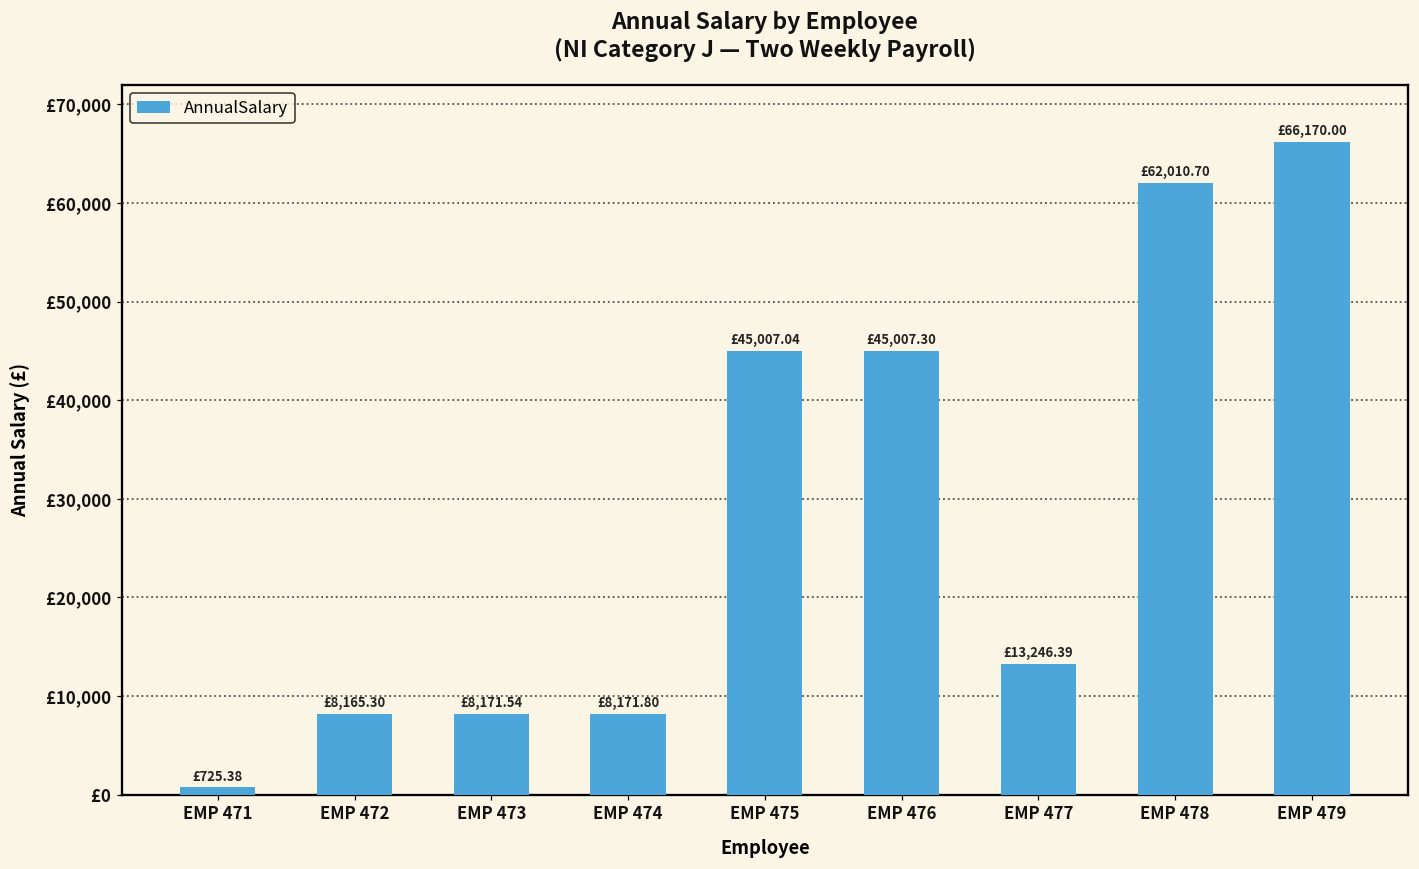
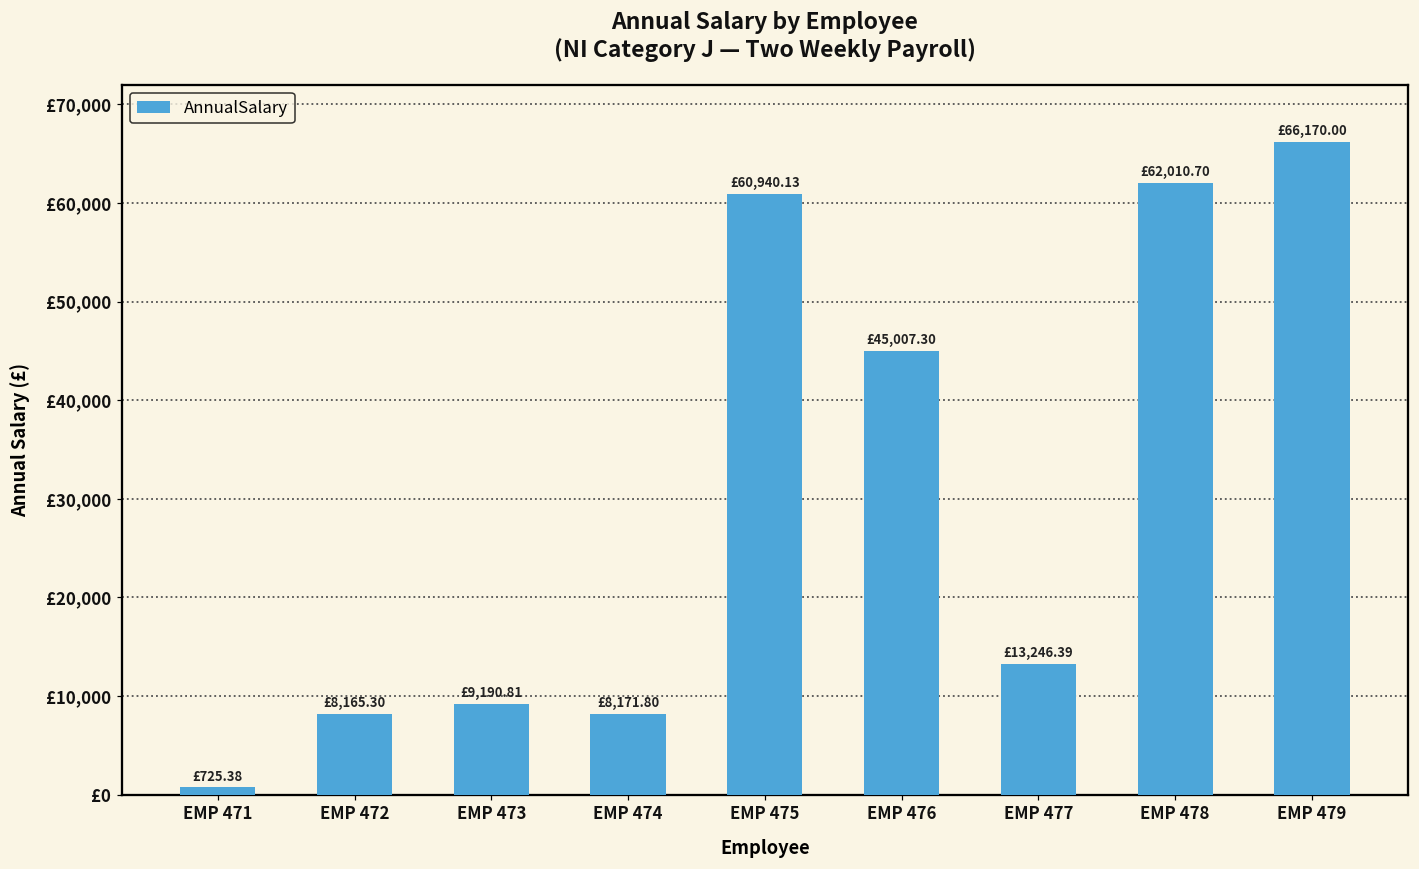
  {
    "EMP 471": "£725.38",
    "EMP 472": "£8,165.30",
-   "EMP 473": "£8,171.54",
+   "EMP 473": "£9,190.81",
    "EMP 474": "£8,171.80",
-   "EMP 475": "£45,007.04",
+   "EMP 475": "£60,940.13",
    "EMP 476": "£45,007.30",
    "EMP 477": "£13,246.39",
    "EMP 478": "£62,010.70",
    "EMP 479": "£66,170.00"
  }
